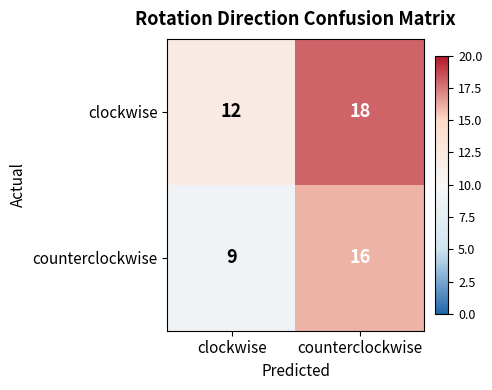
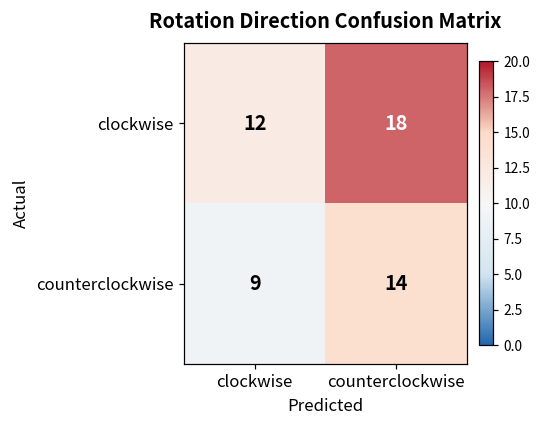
  {
    "clockwise": {
      "clockwise": 12,
      "counterclockwise": 18
    },
    "counterclockwise": {
      "clockwise": 9,
-     "counterclockwise": 16
+     "counterclockwise": 14
    }
  }
